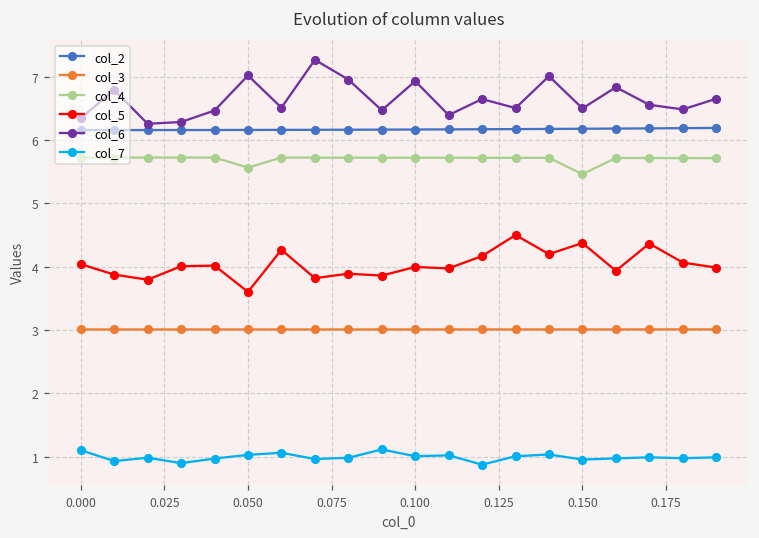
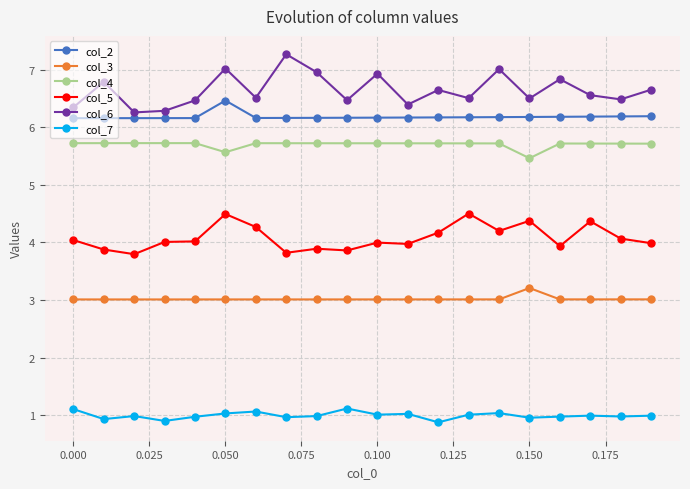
  {
    "col_2": {
-     "0.050": 6.2,
+     "0.050": 6.5,
      "0.100": 6.2,
      "0.150": 6.2
    },
    "col_3": {
      "0.000": 3.0,
      "0.050": 3.0,
      "0.100": 3.0,
-     "0.150": 3.0
+     "0.150": 3.2
    },
    "col_4": {
      "0.000": 5.7,
      "0.050": 5.6,
      "0.100": 5.7,
      "0.150": 5.5
    },
    "col_5": {
      "0.000": 4.0,
-     "0.050": 3.6,
+     "0.050": 4.5,
      "0.100": 4.0,
      "0.150": 4.4
    },
    "col_6": {
      "0.050": 7.0,
      "0.100": 6.9,
      "0.150": 6.5
    },
    "col_7": {
      "0.000": 1.1,
      "0.050": 1.0,
      "0.100": 1.0,
      "0.150": 1.0
    }
  }
